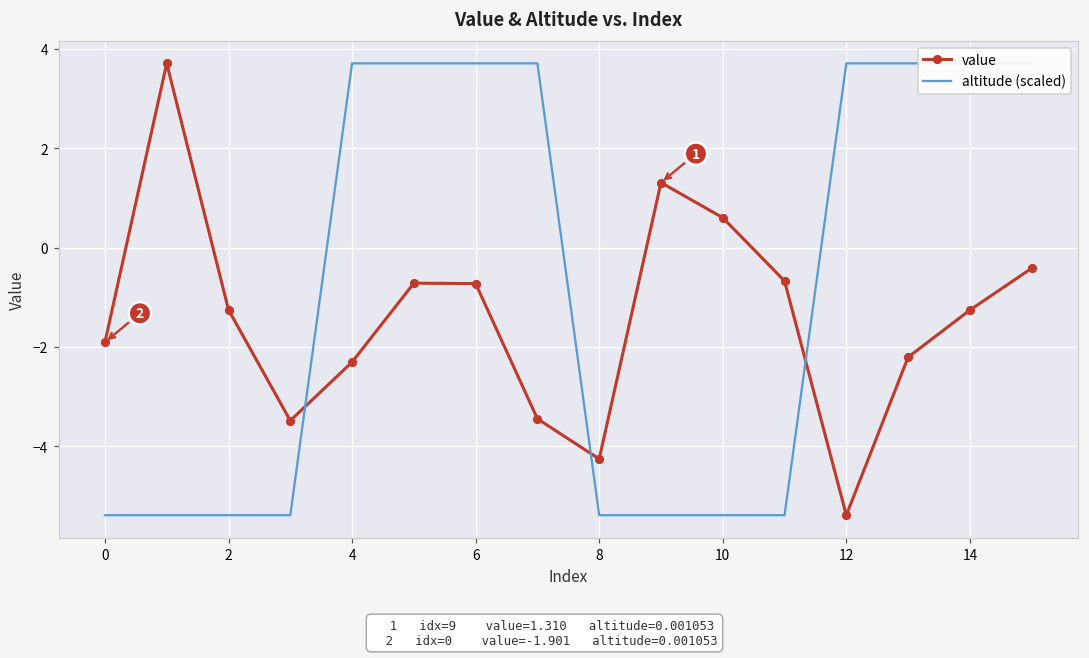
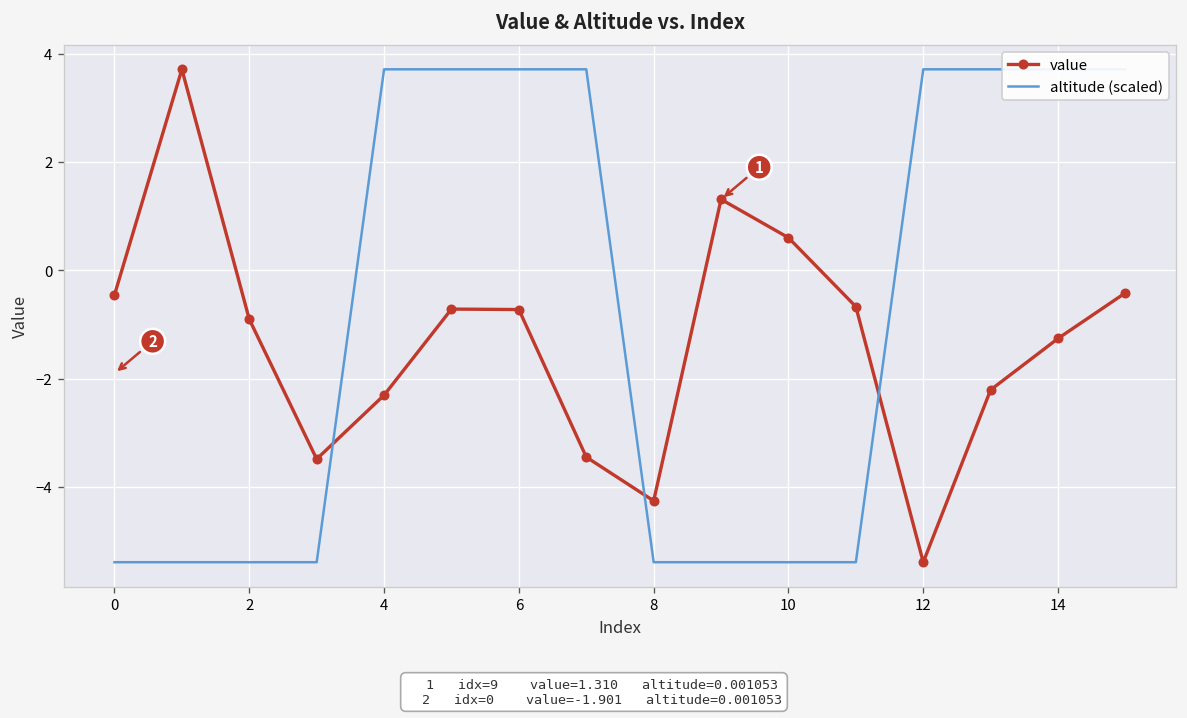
  {
    "value": {
-     "0": -1.9,
-     "2": -1.3,
+     "0": -0.5,
+     "2": -0.9,
      "4": -2.3,
      "6": -0.7,
      "8": -4.3,
      "10": 0.6,
      "12": -5.4,
      "14": -1.3
    },
    "altitude (scaled)": {
      "0": -5.4,
      "2": -5.4,
      "4": 3.7,
      "6": 3.7,
      "8": -5.4,
      "10": -5.4,
      "12": 3.7
    }
  }
